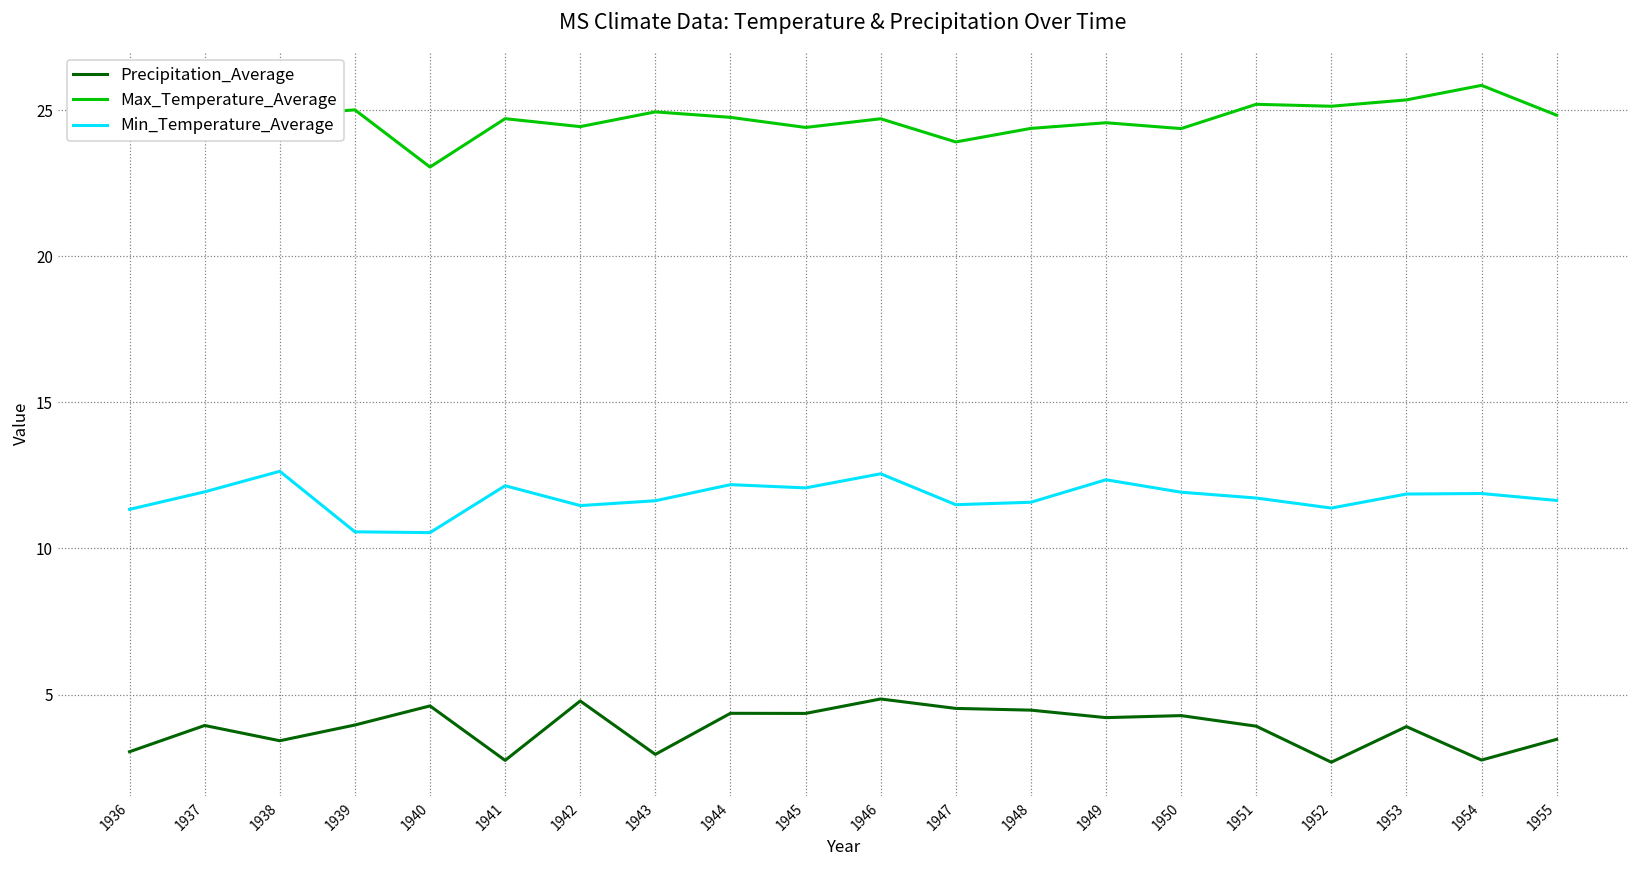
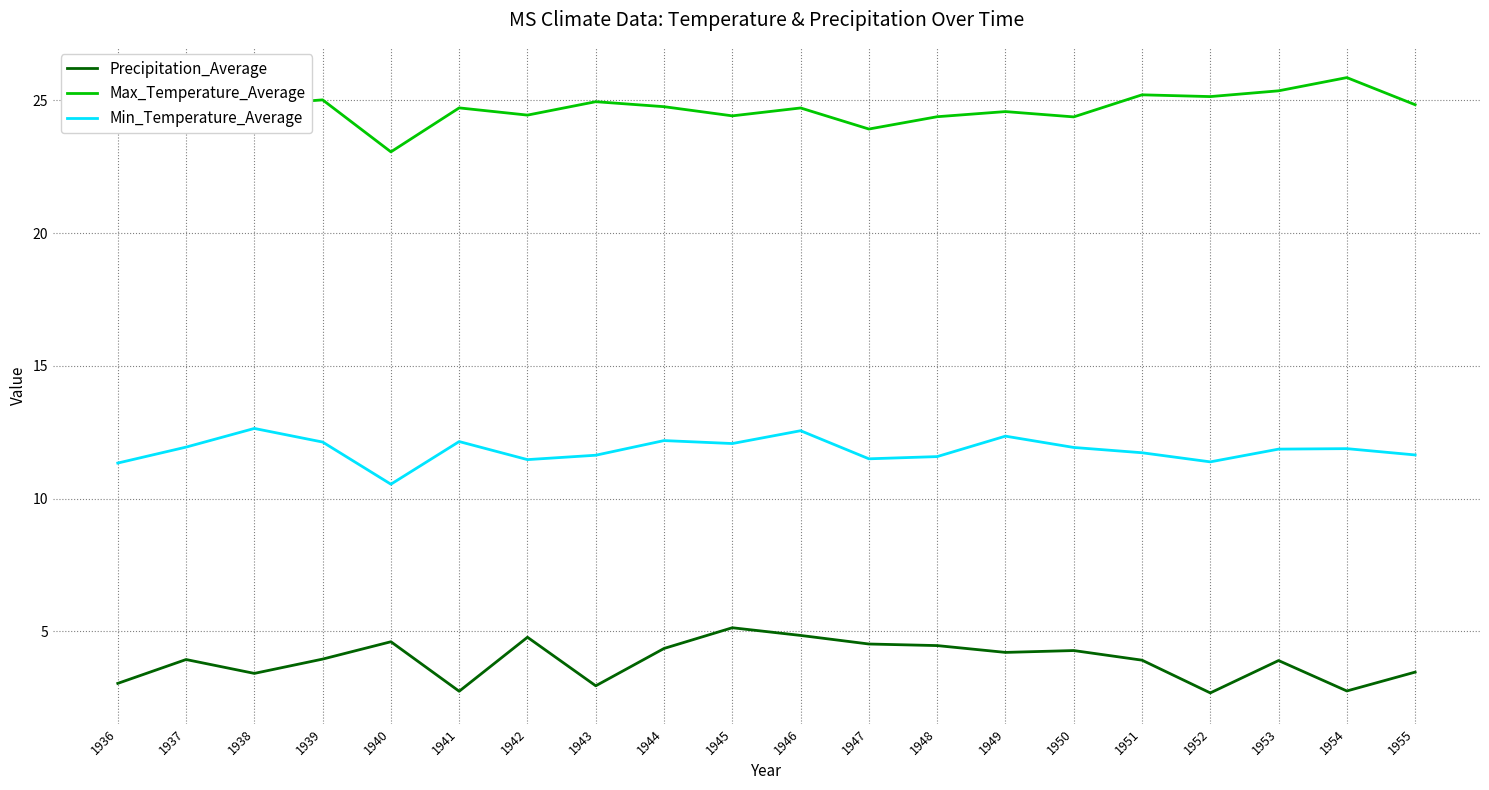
  {
    "Precipitation_Average": {
      "1936": 3.0,
      "1937": 3.9,
      "1938": 3.4,
      "1939": 4.0,
      "1940": 4.6,
      "1941": 2.7,
      "1942": 4.8,
      "1943": 2.9,
      "1944": 4.4,
-     "1945": 4.4,
+     "1945": 5.1,
      "1946": 4.8,
      "1947": 4.5,
      "1948": 4.5,
      "1949": 4.2,
      "1950": 4.3,
      "1951": 3.9,
      "1952": 2.7,
      "1953": 3.9,
      "1954": 2.8,
      "1955": 3.5
    },
    "Max_Temperature_Average": {
      "1939": 25.0,
      "1940": 23.1,
      "1941": 24.7,
      "1942": 24.4,
      "1943": 24.9,
      "1944": 24.8,
      "1945": 24.4,
      "1946": 24.7,
      "1947": 23.9,
      "1948": 24.4,
      "1949": 24.6,
      "1950": 24.4,
      "1951": 25.2,
      "1952": 25.1,
      "1953": 25.4,
      "1954": 25.9,
      "1955": 24.8
    },
    "Min_Temperature_Average": {
      "1936": 11.3,
      "1937": 11.9,
      "1938": 12.6,
-     "1939": 10.6,
+     "1939": 12.1,
      "1940": 10.5,
      "1941": 12.1,
      "1942": 11.5,
      "1943": 11.6,
      "1944": 12.2,
      "1945": 12.1,
      "1946": 12.6,
      "1947": 11.5,
      "1948": 11.6,
      "1949": 12.4,
      "1950": 11.9,
      "1951": 11.7,
      "1952": 11.4,
      "1953": 11.9,
      "1954": 11.9,
      "1955": 11.6
    }
  }
